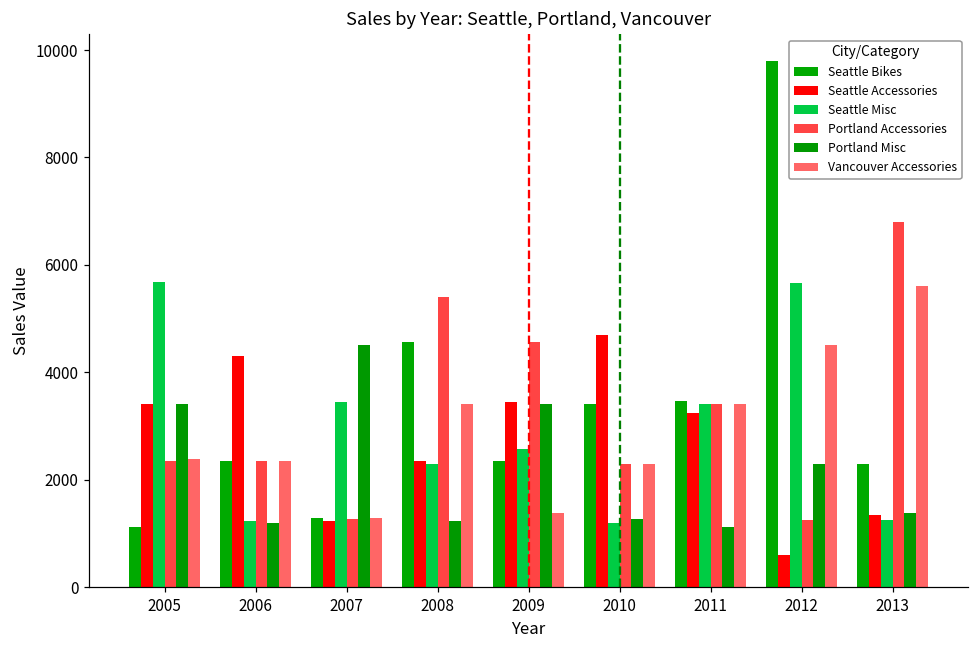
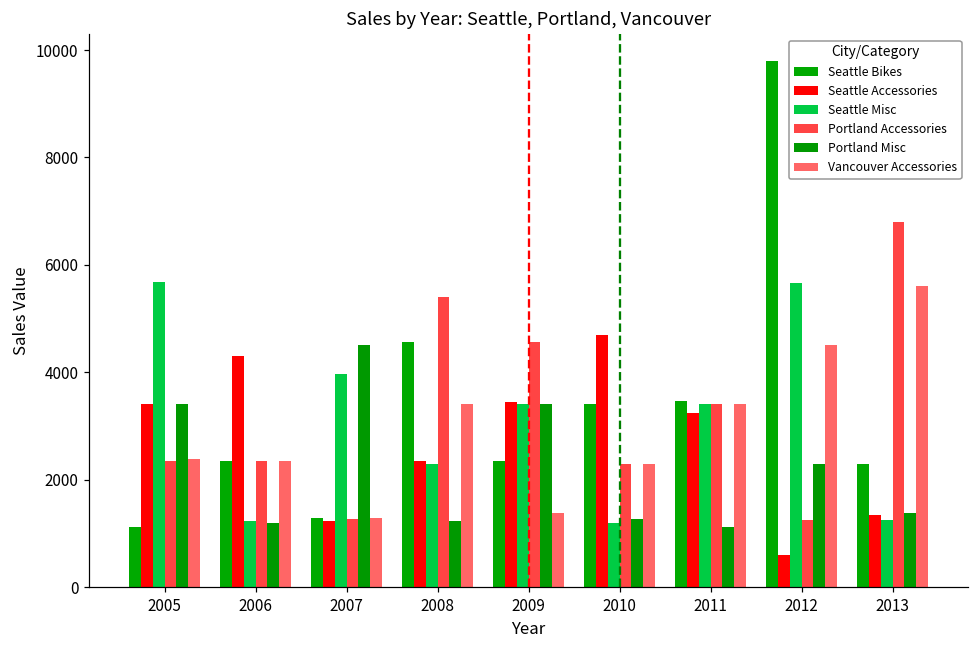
  {
    "Seattle Accessories": {
      "2005": 3400,
      "2006": 4300,
      "2007": 1200,
      "2008": 2300,
      "2009": 3500,
      "2010": 4700,
      "2011": 3200,
      "2012": 600,
      "2013": 1400
    },
    "Seattle Misc": {
      "2005": 5700,
      "2006": 1200,
-     "2007": 3500,
+     "2007": 4000,
      "2008": 2300,
-     "2009": 2600,
+     "2009": 3400,
      "2010": 1200,
      "2011": 3400,
      "2012": 5700,
      "2013": 1200
    }
  }
